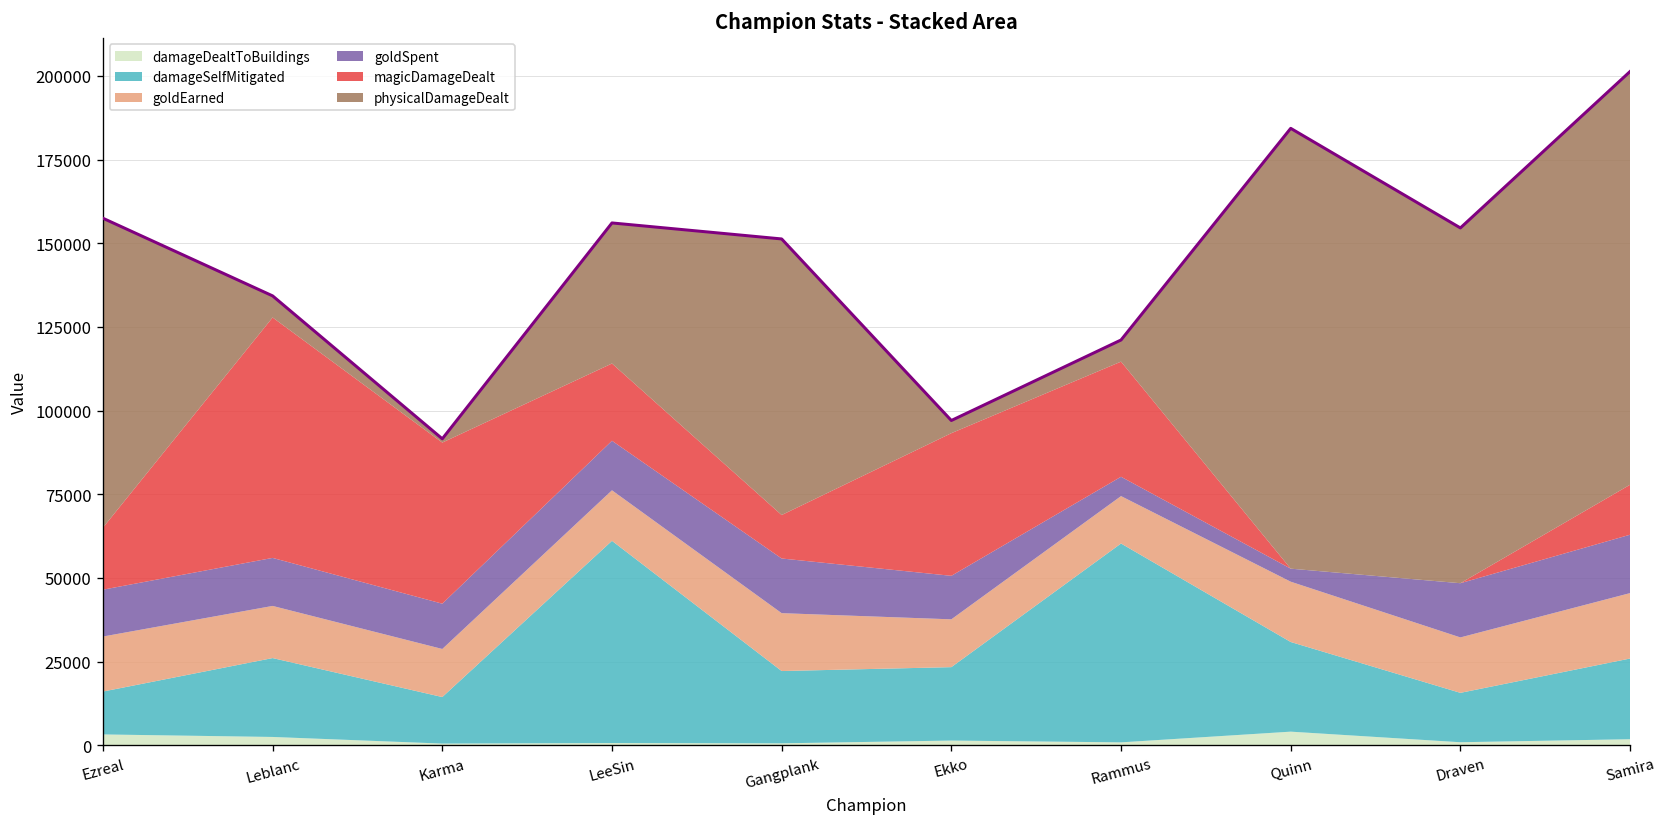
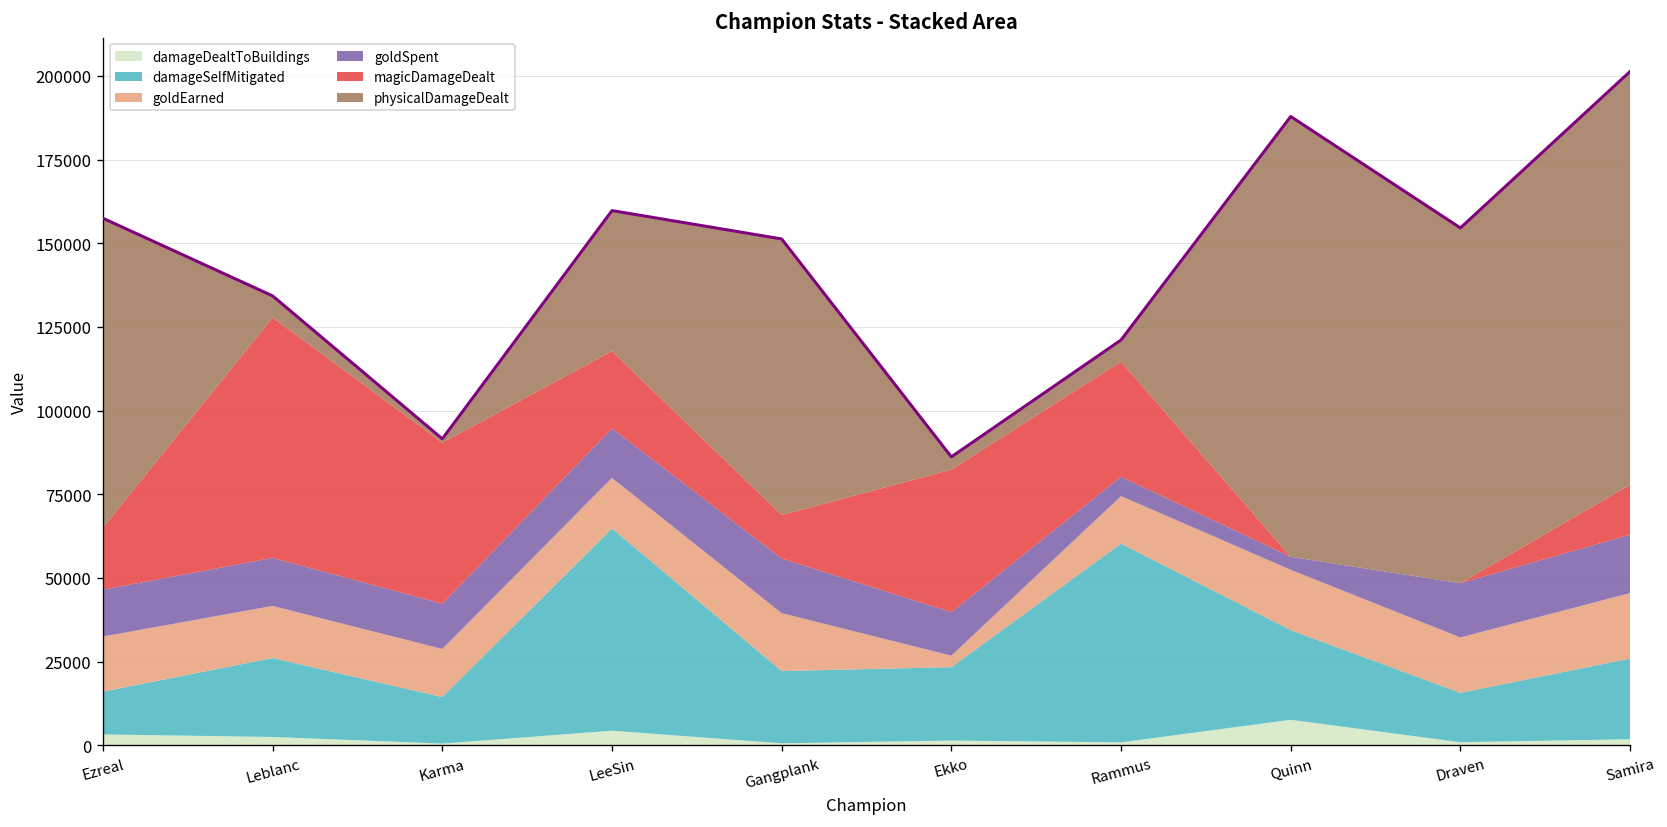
  {
    "damageDealtToBuildings": {
      "Ezreal": 3000,
      "Leblanc": 2000,
-     "LeeSin": 1000,
+     "LeeSin": 4000,
      "Ekko": 1000,
-     "Quinn": 4000,
+     "Quinn": 8000,
      "Samira": 2000
    },
    "damageSelfMitigated": {
      "Ezreal": 13000,
      "Leblanc": 24000,
      "Karma": 14000,
      "LeeSin": 60000,
      "Gangplank": 22000,
      "Ekko": 22000,
      "Rammus": 59000,
      "Quinn": 27000,
      "Draven": 15000,
      "Samira": 24000
    },
    "goldEarned": {
      "Ezreal": 16000,
      "Leblanc": 16000,
      "Karma": 14000,
      "LeeSin": 15000,
      "Gangplank": 17000,
-     "Ekko": 14000,
+     "Ekko": 3000,
      "Rammus": 14000,
      "Quinn": 18000,
      "Draven": 17000,
      "Samira": 20000
    },
    "goldSpent": {
      "Ezreal": 14000,
      "Leblanc": 14000,
      "Karma": 14000,
      "LeeSin": 15000,
      "Gangplank": 16000,
      "Ekko": 13000,
      "Rammus": 6000,
      "Samira": 17000
    },
    "magicDamageDealt": {
      "Ezreal": 19000,
      "Leblanc": 72000,
      "Karma": 48000,
      "LeeSin": 23000,
      "Gangplank": 13000,
      "Ekko": 43000,
      "Rammus": 34000,
      "Samira": 15000
    },
    "physicalDamageDealt": {
      "Ezreal": 92000,
      "Leblanc": 6000,
      "Karma": 1000,
      "LeeSin": 42000,
      "Gangplank": 82000,
      "Ekko": 4000,
      "Rammus": 6000,
      "Quinn": 132000,
      "Draven": 106000,
      "Samira": 123000
    }
  }
